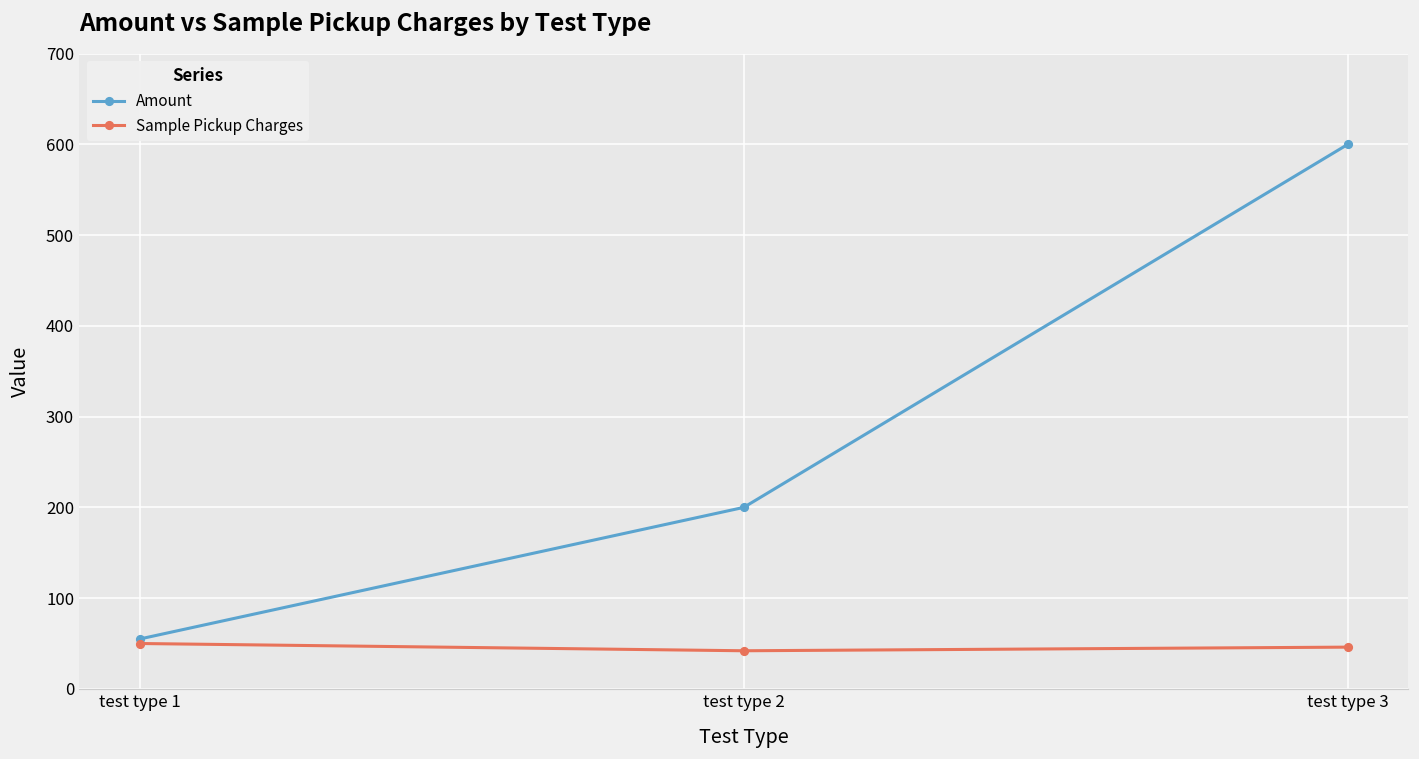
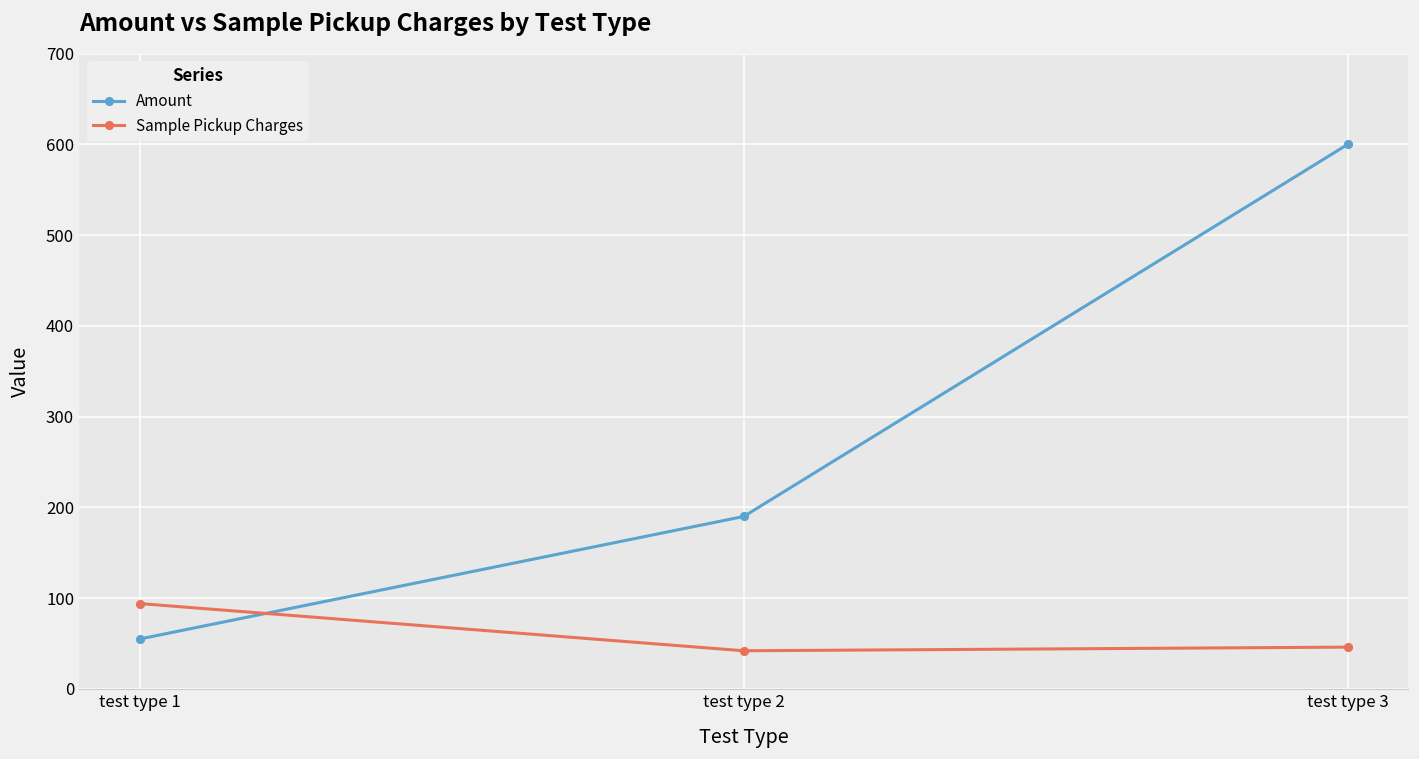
  {
    "Amount": {
      "test type 1": 60,
-     "test type 2": 200,
+     "test type 2": 190,
      "test type 3": 600
    },
    "Sample Pickup Charges": {
-     "test type 1": 50,
+     "test type 1": 90,
      "test type 2": 40,
      "test type 3": 50
    }
  }
